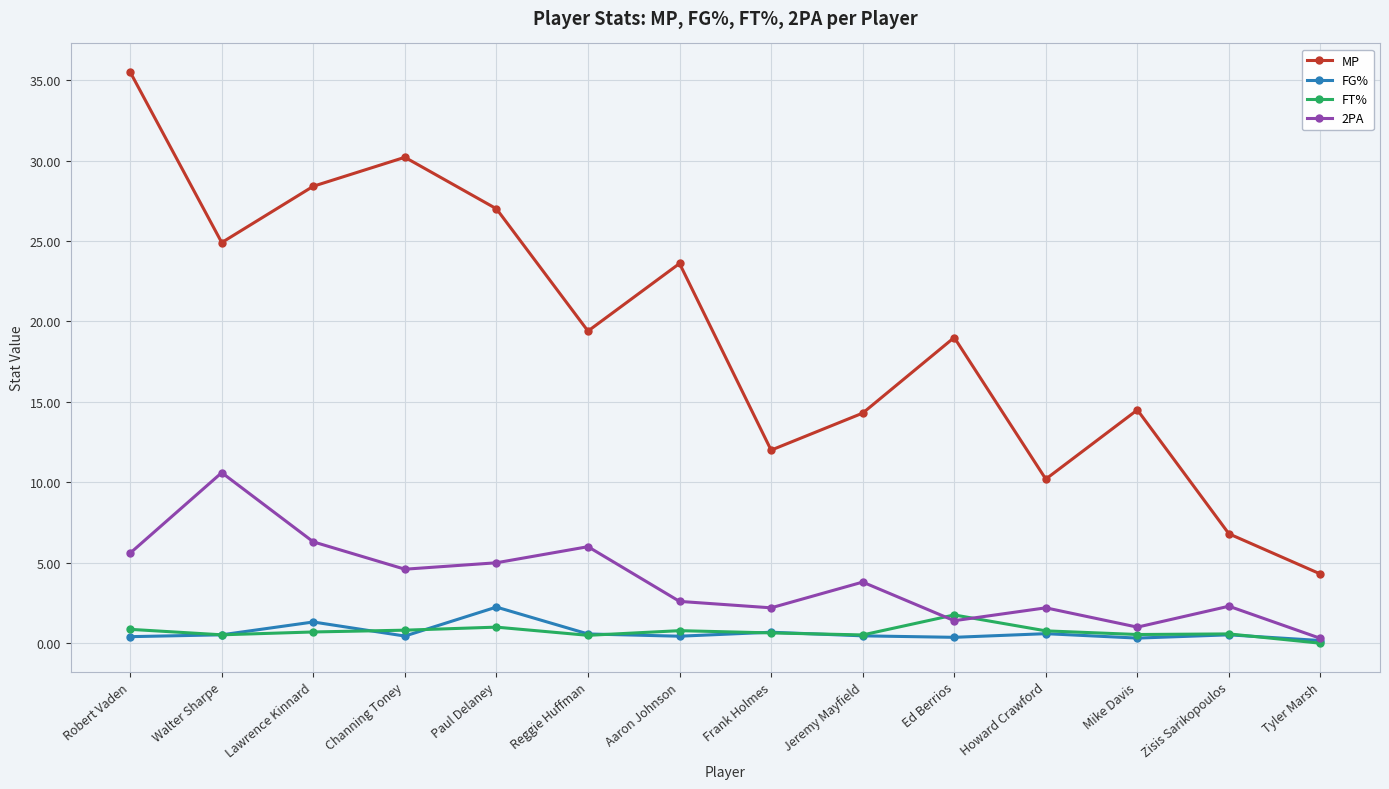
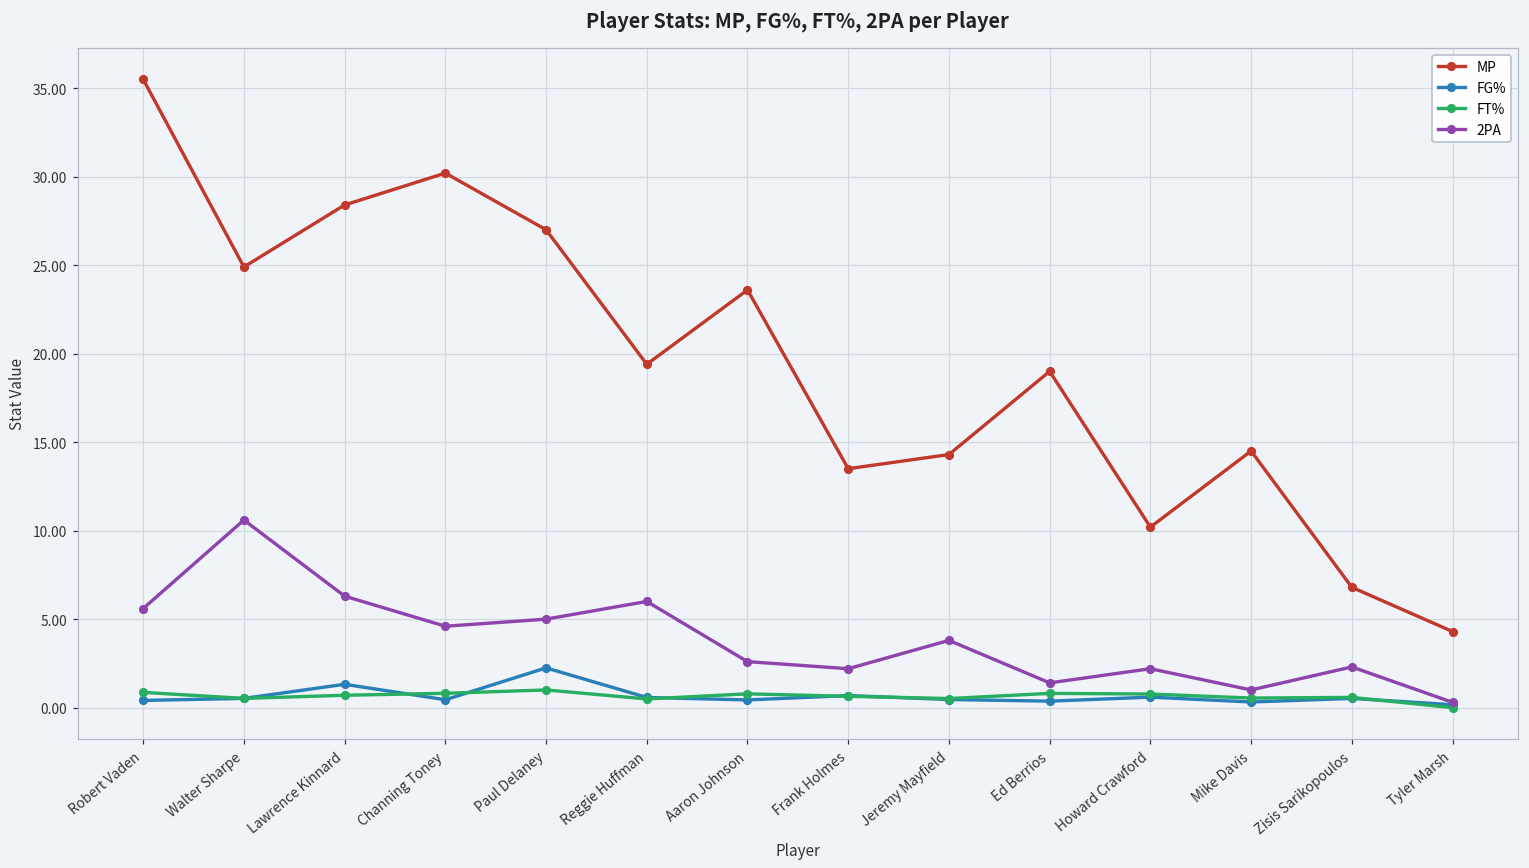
  {
    "MP": {
      "Robert Vaden": 35.5,
      "Walter Sharpe": 24.9,
      "Lawrence Kinnard": 28.4,
      "Channing Toney": 30.2,
      "Paul Delaney": 27.0,
      "Reggie Huffman": 19.4,
      "Aaron Johnson": 23.6,
-     "Frank Holmes": 12.0,
+     "Frank Holmes": 13.5,
      "Jeremy Mayfield": 14.3,
      "Ed Berrios": 19.0,
      "Howard Crawford": 10.2,
      "Mike Davis": 14.5,
      "Zisis Sarikopoulos": 6.8,
      "Tyler Marsh": 4.3
    },
    "FG%": {
      "Robert Vaden": 0.4,
      "Lawrence Kinnard": 1.3,
      "Channing Toney": 0.4,
      "Paul Delaney": 2.2,
      "Aaron Johnson": 0.4,
      "Ed Berrios": 0.4,
      "Howard Crawford": 0.6,
      "Mike Davis": 0.3
    },
    "FT%": {
      "Robert Vaden": 0.9,
      "Lawrence Kinnard": 0.7,
      "Channing Toney": 0.8,
      "Paul Delaney": 1.0,
      "Aaron Johnson": 0.8,
-     "Ed Berrios": 1.8,
+     "Ed Berrios": 0.8,
      "Howard Crawford": 0.8,
      "Mike Davis": 0.5,
      "Tyler Marsh": 0.0
    },
    "2PA": {
      "Robert Vaden": 5.6,
      "Walter Sharpe": 10.6,
      "Lawrence Kinnard": 6.3,
      "Channing Toney": 4.6,
      "Paul Delaney": 5.0,
      "Reggie Huffman": 6.0,
      "Aaron Johnson": 2.6,
      "Frank Holmes": 2.2,
      "Jeremy Mayfield": 3.8,
      "Ed Berrios": 1.4,
      "Howard Crawford": 2.2,
      "Mike Davis": 1.0,
      "Zisis Sarikopoulos": 2.3
    }
  }
